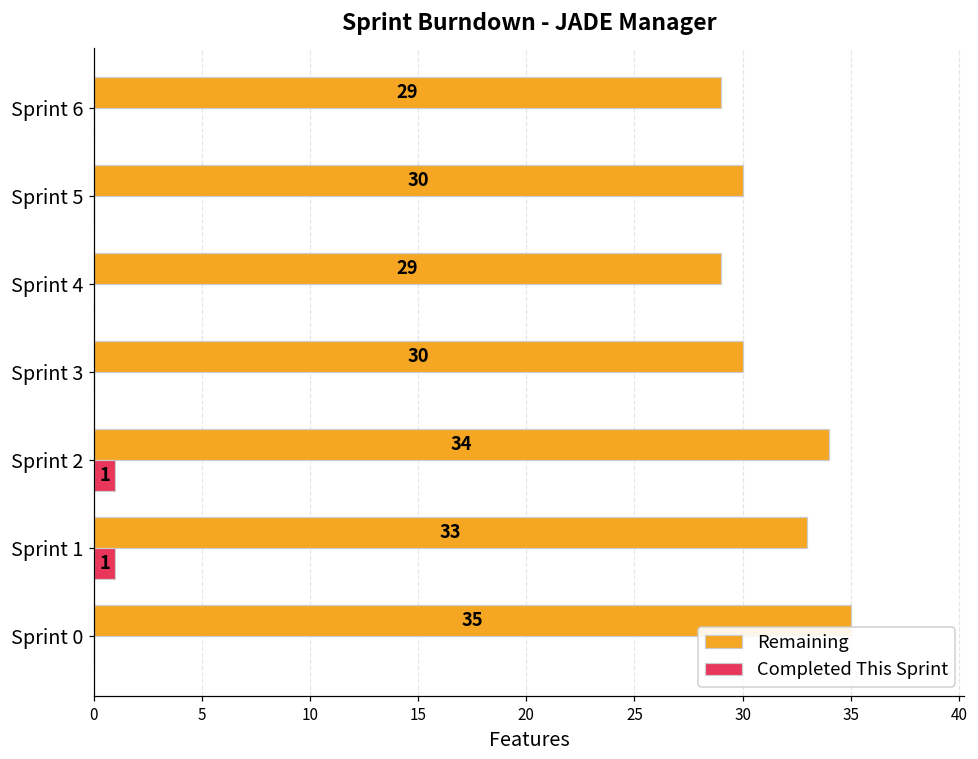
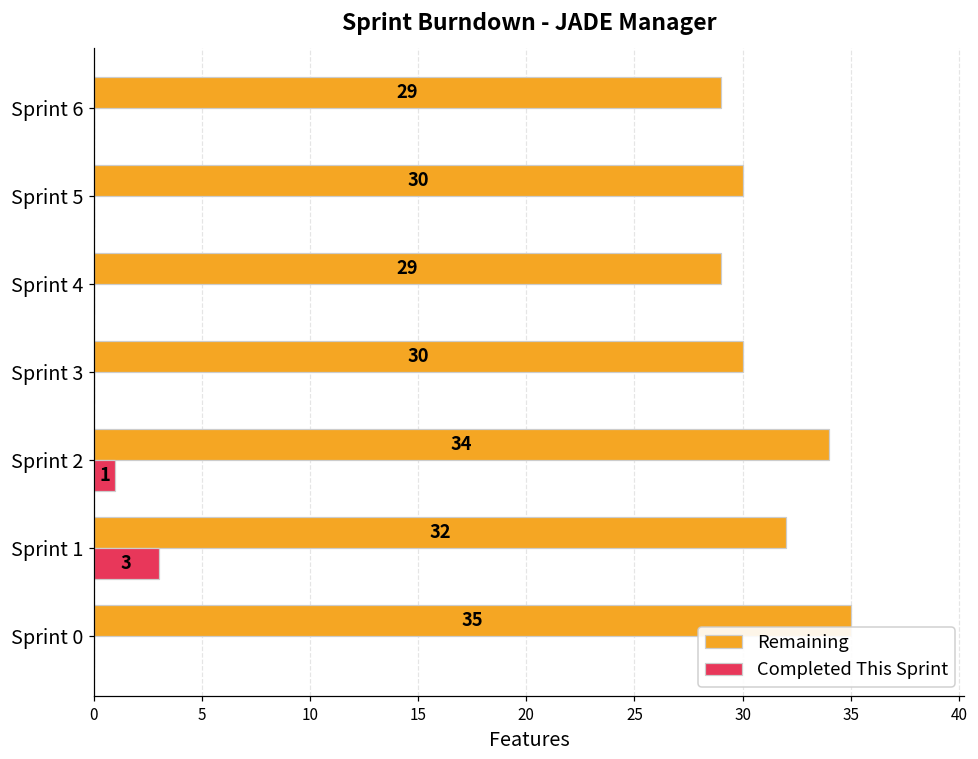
  {
    "Remaining": {
      "Sprint 6": 29,
      "Sprint 5": 30,
      "Sprint 4": 29,
      "Sprint 3": 30,
      "Sprint 2": 34,
-     "Sprint 1": 33,
+     "Sprint 1": 32,
      "Sprint 0": 35
    },
    "Completed This Sprint": {
      "Sprint 2": 1,
-     "Sprint 1": 1
+     "Sprint 1": 3
    }
  }
